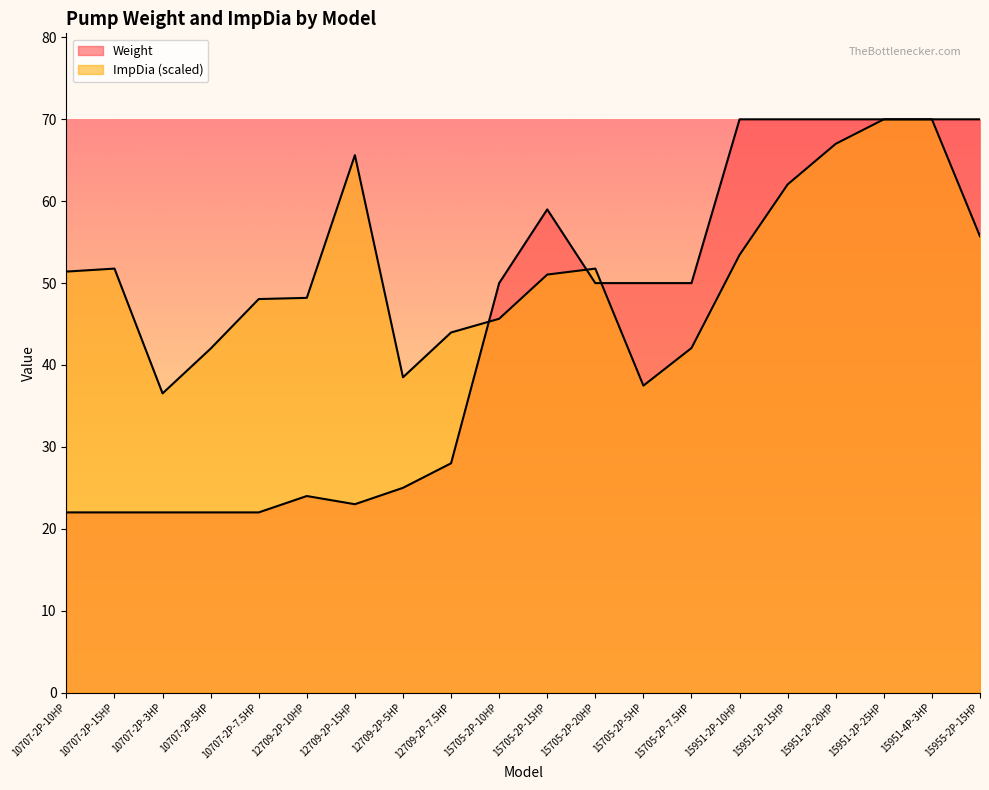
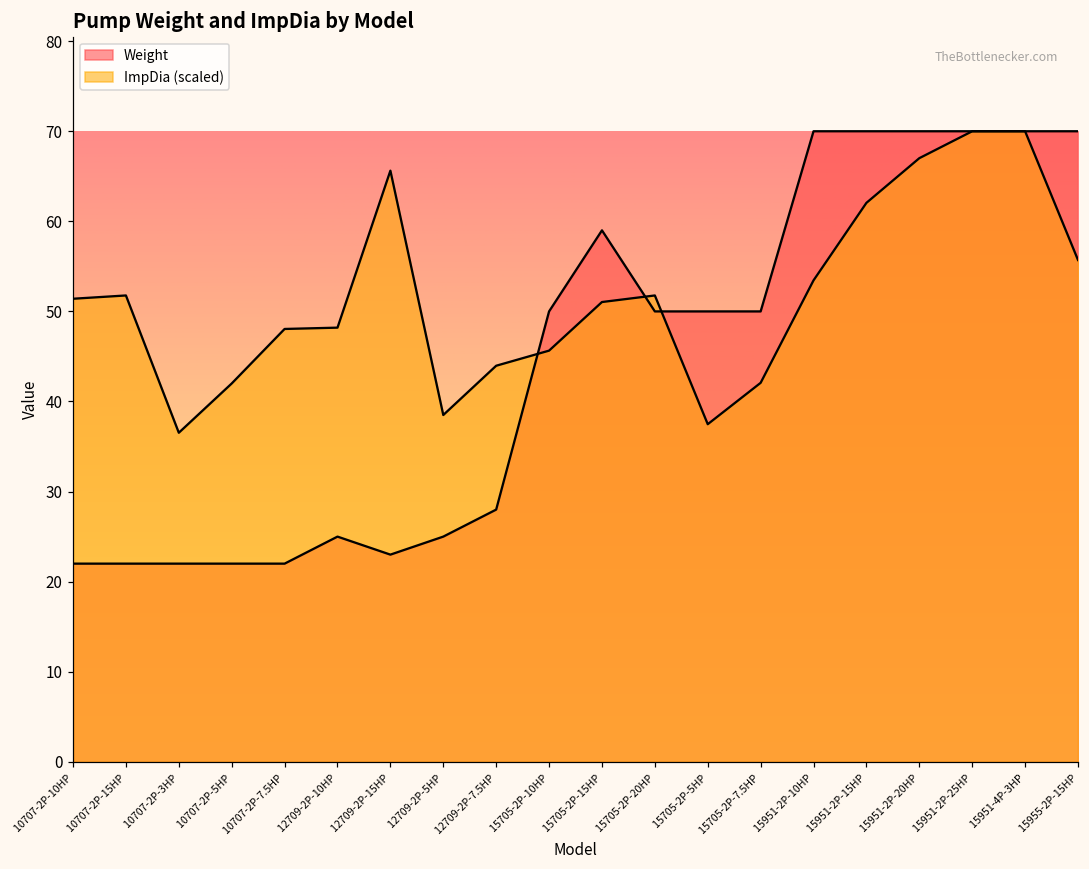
  {
    "Weight": {
      "10707-2P-10HP": 22,
      "10707-2P-15HP": 22,
      "10707-2P-3HP": 22,
      "10707-2P-5HP": 22,
      "10707-2P-7.5HP": 22,
-     "12709-2P-10HP": 24,
+     "12709-2P-10HP": 25,
      "12709-2P-15HP": 23,
      "12709-2P-5HP": 25,
      "12709-2P-7.5HP": 28,
      "15705-2P-10HP": 50,
      "15705-2P-15HP": 59,
      "15705-2P-20HP": 50,
      "15705-2P-5HP": 50,
      "15705-2P-7.5HP": 50,
      "15951-2P-10HP": 70,
      "15951-2P-15HP": 70,
      "15951-2P-20HP": 70,
      "15955-2P-15HP": 70
    },
    "ImpDia (scaled)": {
      "10707-2P-10HP": 51,
      "10707-2P-15HP": 52,
      "10707-2P-3HP": 37,
      "10707-2P-5HP": 42,
      "10707-2P-7.5HP": 48,
      "12709-2P-10HP": 48,
      "12709-2P-15HP": 66,
      "12709-2P-5HP": 39,
      "12709-2P-7.5HP": 44,
      "15705-2P-10HP": 46,
      "15705-2P-15HP": 51,
      "15705-2P-20HP": 52,
      "15705-2P-5HP": 37,
      "15705-2P-7.5HP": 42,
      "15951-2P-10HP": 53,
      "15951-2P-15HP": 62,
      "15951-2P-20HP": 67,
      "15955-2P-15HP": 56
    }
  }
